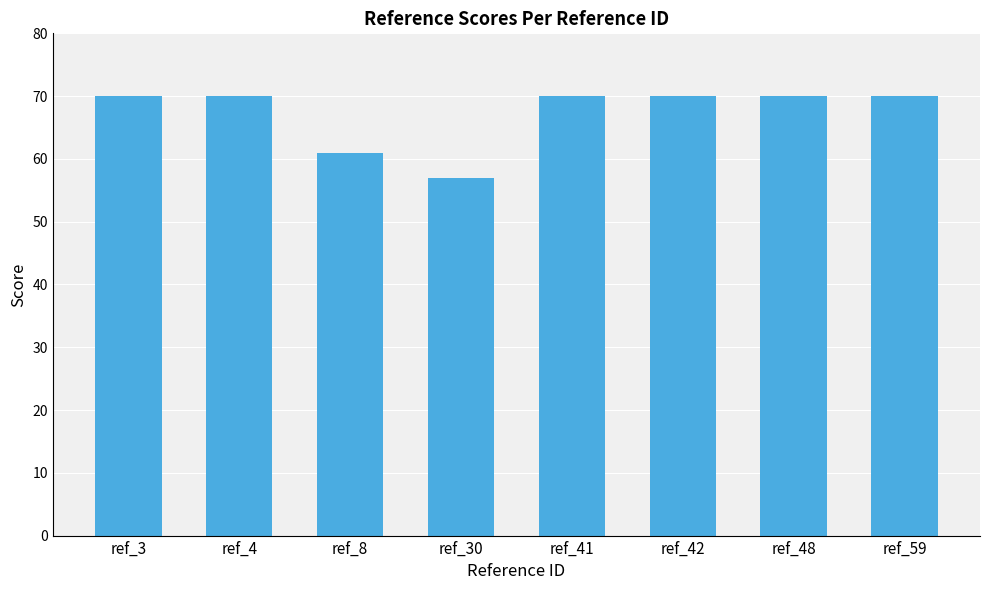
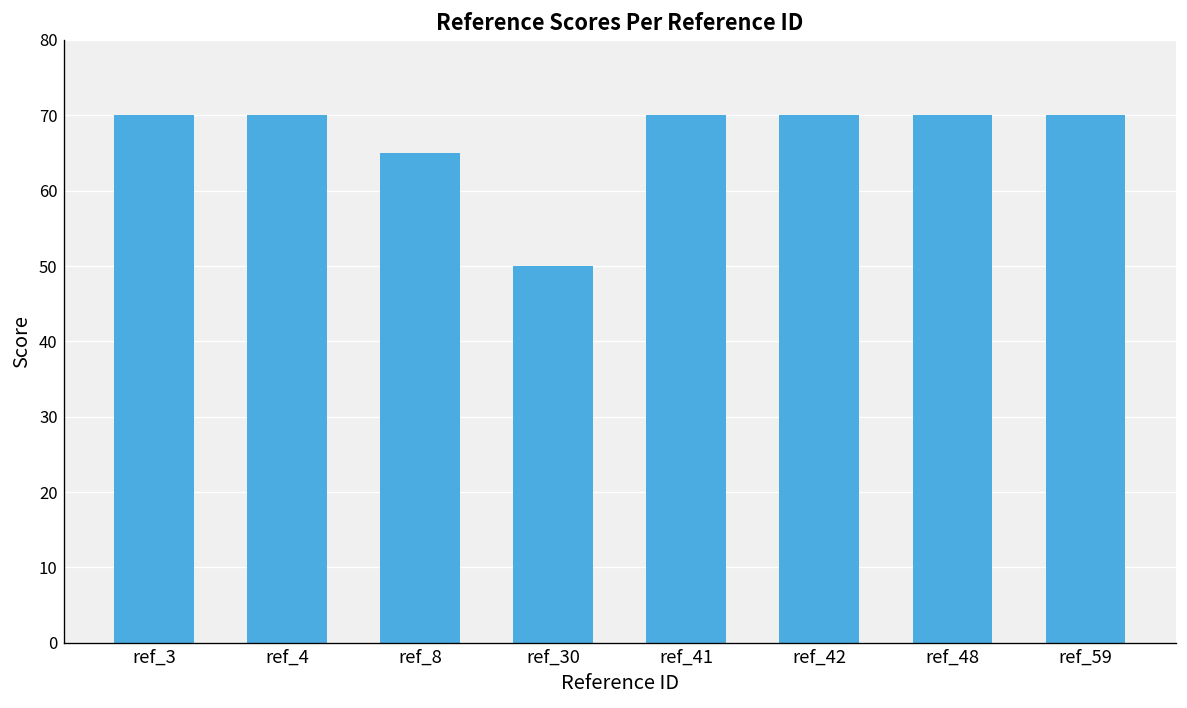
  {
    "ref_3": 70,
    "ref_4": 70,
-   "ref_8": 61,
-   "ref_30": 57,
+   "ref_8": 65,
+   "ref_30": 50,
    "ref_41": 70,
    "ref_42": 70,
    "ref_48": 70,
    "ref_59": 70
  }
